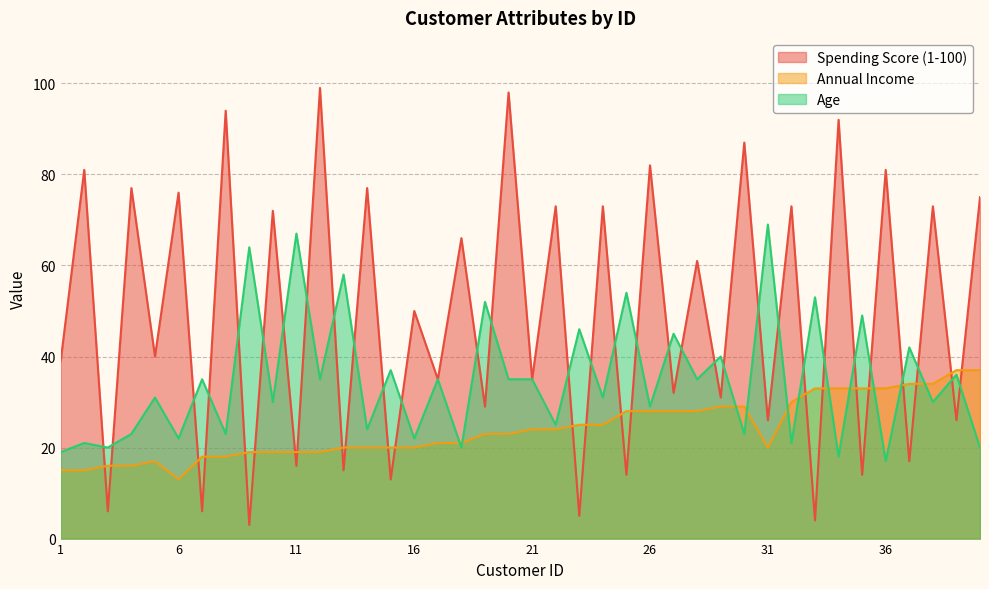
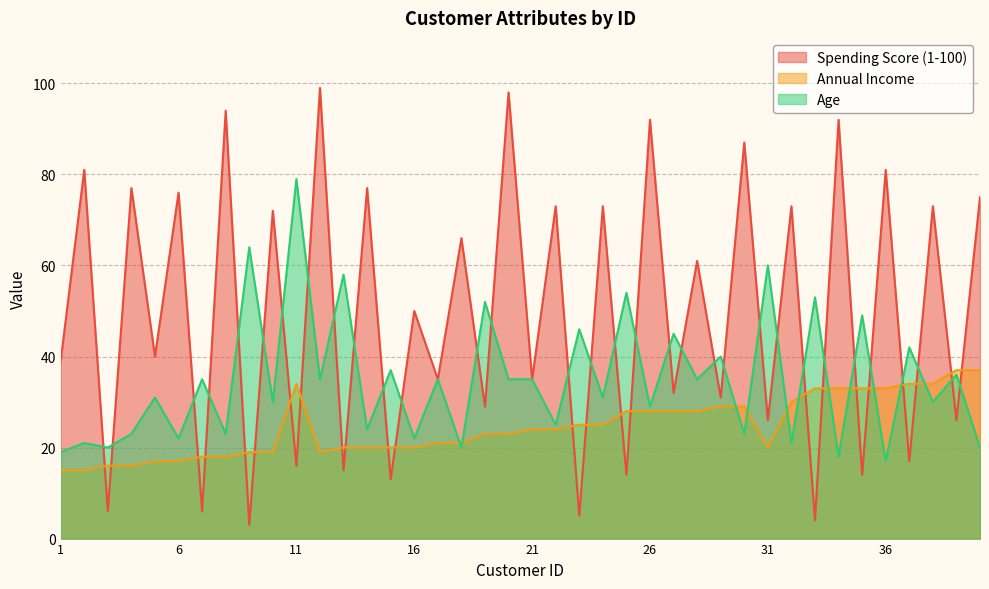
  {
    "Spending Score (1-100)": {
      "1": 39,
      "6": 76,
      "11": 16,
      "16": 50,
-     "26": 82,
+     "26": 92,
      "31": 26,
      "36": 81
    },
    "Annual Income": {
      "1": 15,
-     "6": 13,
-     "11": 19,
+     "6": 17,
+     "11": 34,
      "16": 20,
      "21": 24,
      "26": 28,
      "31": 20,
      "36": 33
    },
    "Age": {
      "1": 19,
      "6": 22,
-     "11": 67,
+     "11": 79,
      "16": 22,
      "26": 29,
-     "31": 69,
+     "31": 60,
      "36": 17
    }
  }
